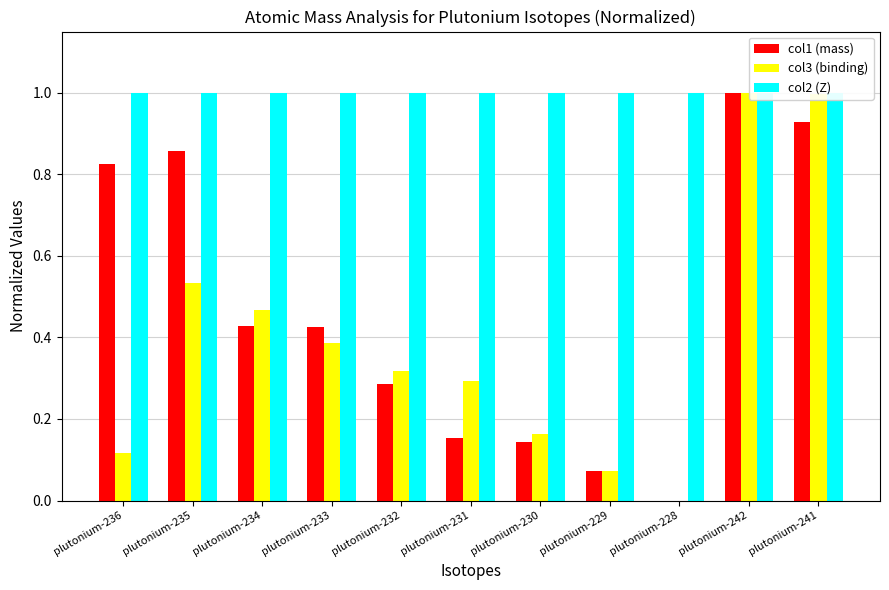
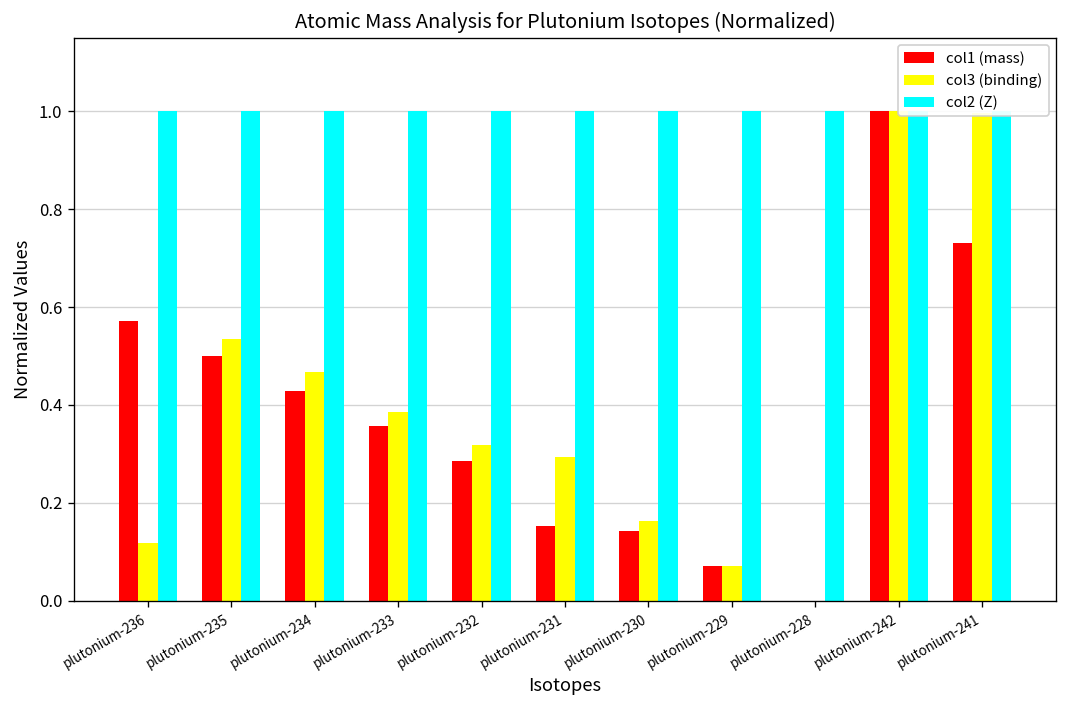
  {
    "col1 (mass)": {
-     "plutonium-236": 0.82,
-     "plutonium-235": 0.86,
+     "plutonium-236": 0.57,
+     "plutonium-235": 0.50,
      "plutonium-234": 0.43,
-     "plutonium-233": 0.43,
+     "plutonium-233": 0.36,
      "plutonium-232": 0.29,
      "plutonium-231": 0.15,
      "plutonium-230": 0.14,
      "plutonium-229": 0.07,
      "plutonium-228": 0.00,
      "plutonium-242": 1.00,
-     "plutonium-241": 0.93
+     "plutonium-241": 0.73
    },
    "col3 (binding)": {
      "plutonium-236": 0.12,
      "plutonium-235": 0.53,
      "plutonium-234": 0.47,
      "plutonium-233": 0.39,
      "plutonium-232": 0.32,
      "plutonium-231": 0.29,
      "plutonium-230": 0.16,
      "plutonium-229": 0.07,
      "plutonium-228": 0.00
    },
    "col2 (Z)": {
      "plutonium-236": 1.00,
      "plutonium-235": 1.00,
      "plutonium-234": 1.00,
      "plutonium-233": 1.00,
      "plutonium-232": 1.00,
      "plutonium-231": 1.00,
      "plutonium-230": 1.00,
      "plutonium-229": 1.00,
      "plutonium-228": 1.00
    }
  }
